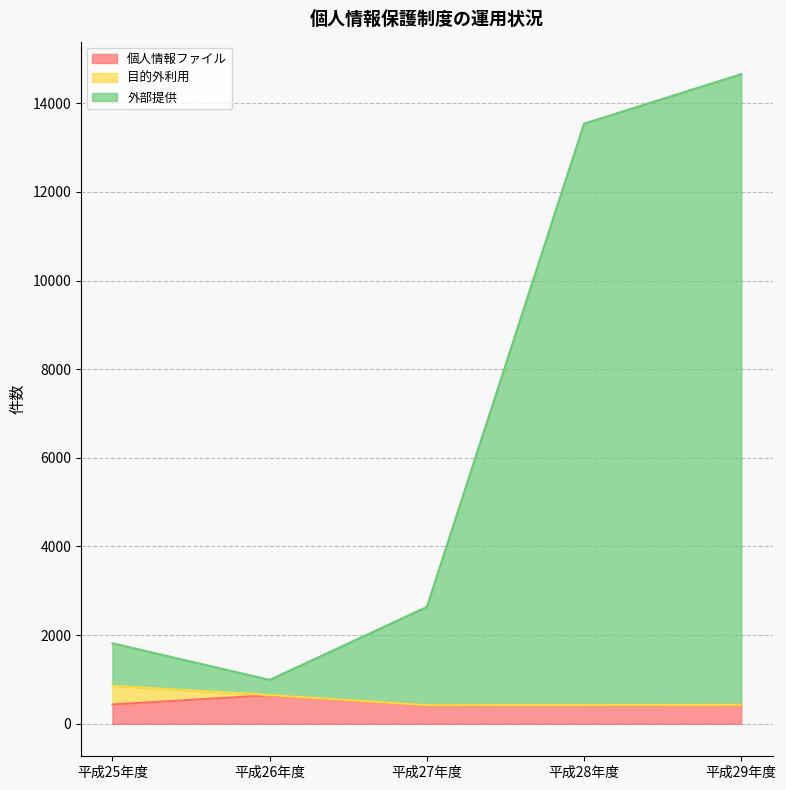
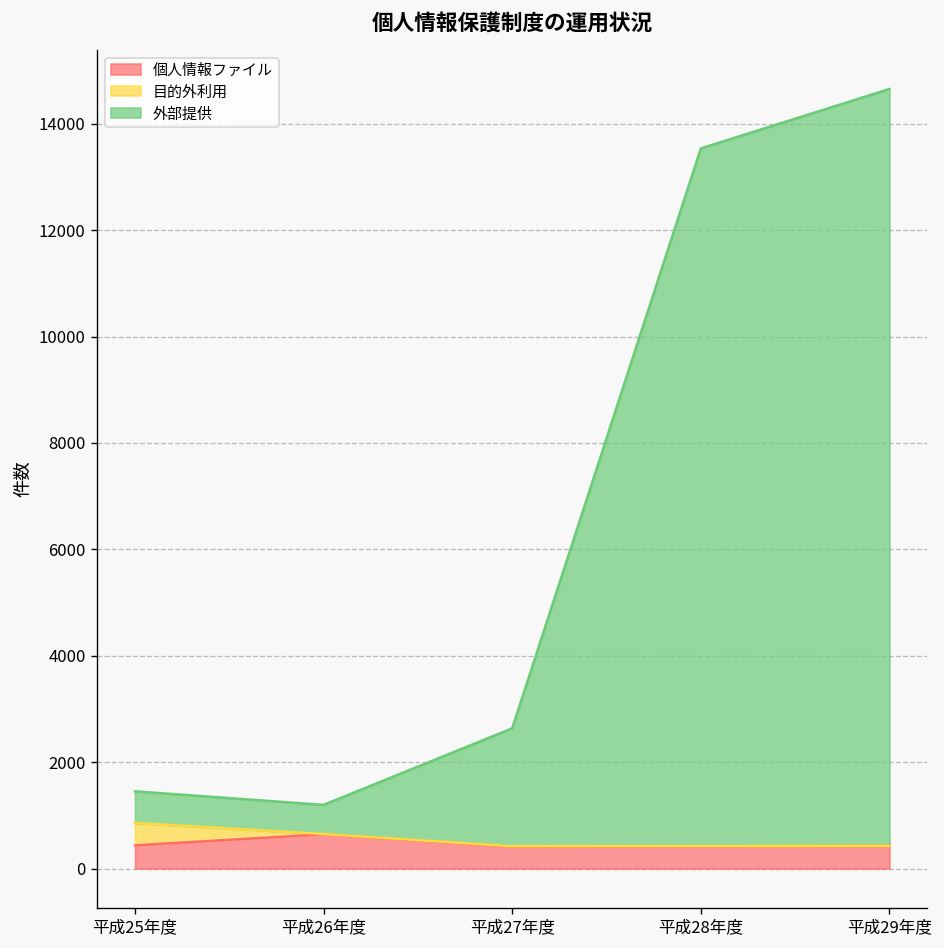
  {
    "個人情報ファイル": {
      "平成25年度": 400
    },
    "目的外利用": {
      "平成25年度": 400
    },
    "外部提供": {
-     "平成25年度": 1000,
-     "平成26年度": 300,
+     "平成25年度": 600,
+     "平成26年度": 500,
      "平成27年度": 2200,
      "平成28年度": 13100,
      "平成29年度": 14200
    }
  }
